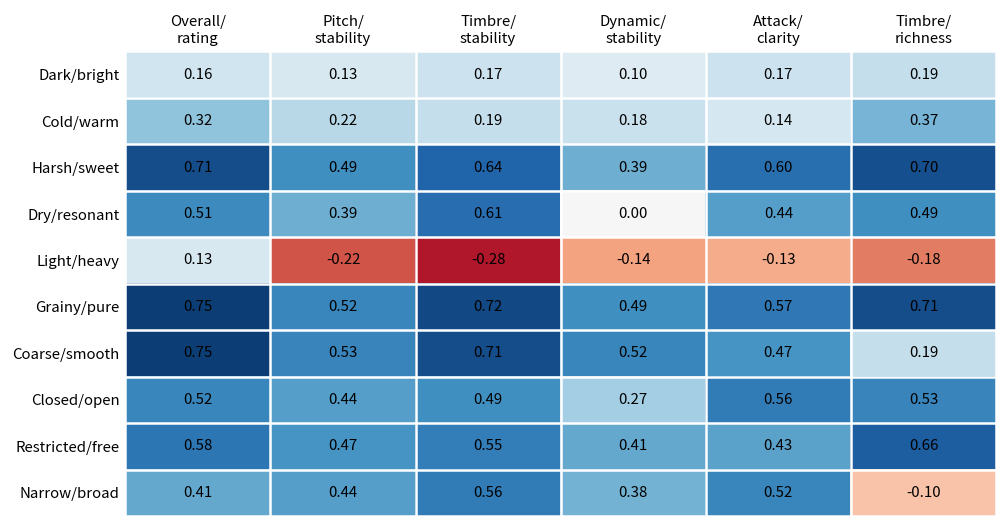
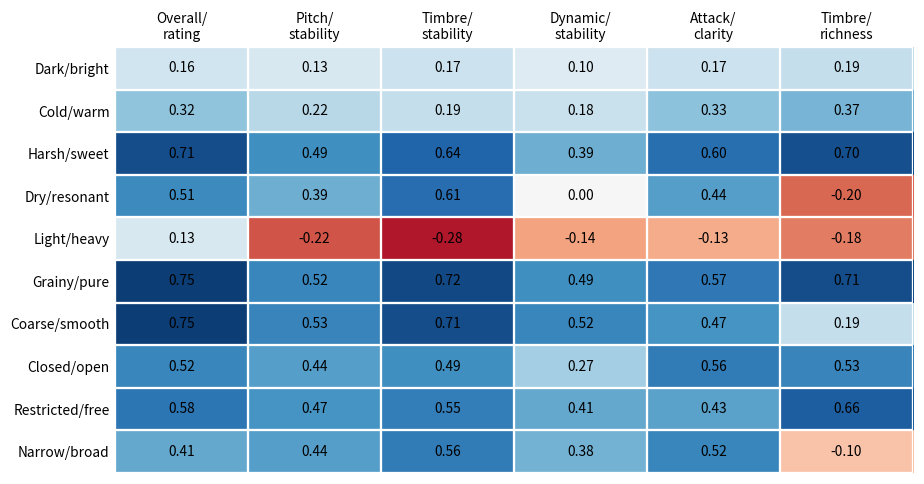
  {
    "Dark/bright": {
      "Overall/ rating": 0.16,
      "Pitch/ stability": 0.13,
      "Timbre/ stability": 0.17,
      "Dynamic/ stability": 0.10,
      "Attack/ clarity": 0.17,
      "Timbre/ richness": 0.19
    },
    "Cold/warm": {
      "Overall/ rating": 0.32,
      "Pitch/ stability": 0.22,
      "Timbre/ stability": 0.19,
      "Dynamic/ stability": 0.18,
-     "Attack/ clarity": 0.14,
+     "Attack/ clarity": 0.33,
      "Timbre/ richness": 0.37
    },
    "Harsh/sweet": {
      "Overall/ rating": 0.71,
      "Pitch/ stability": 0.49,
      "Timbre/ stability": 0.64,
      "Dynamic/ stability": 0.39,
      "Attack/ clarity": 0.60,
      "Timbre/ richness": 0.70
    },
    "Dry/resonant": {
      "Overall/ rating": 0.51,
      "Pitch/ stability": 0.39,
      "Timbre/ stability": 0.61,
      "Dynamic/ stability": 0.00,
      "Attack/ clarity": 0.44,
-     "Timbre/ richness": 0.49
+     "Timbre/ richness": -0.20
    },
    "Light/heavy": {
      "Overall/ rating": 0.13,
      "Pitch/ stability": -0.22,
      "Timbre/ stability": -0.28,
      "Dynamic/ stability": -0.14,
      "Attack/ clarity": -0.13,
      "Timbre/ richness": -0.18
    },
    "Grainy/pure": {
      "Overall/ rating": 0.75,
      "Pitch/ stability": 0.52,
      "Timbre/ stability": 0.72,
      "Dynamic/ stability": 0.49,
      "Attack/ clarity": 0.57,
      "Timbre/ richness": 0.71
    },
    "Coarse/smooth": {
      "Overall/ rating": 0.75,
      "Pitch/ stability": 0.53,
      "Timbre/ stability": 0.71,
      "Dynamic/ stability": 0.52,
      "Attack/ clarity": 0.47,
      "Timbre/ richness": 0.19
    },
    "Closed/open": {
      "Overall/ rating": 0.52,
      "Pitch/ stability": 0.44,
      "Timbre/ stability": 0.49,
      "Dynamic/ stability": 0.27,
      "Attack/ clarity": 0.56,
      "Timbre/ richness": 0.53
    },
    "Restricted/free": {
      "Overall/ rating": 0.58,
      "Pitch/ stability": 0.47,
      "Timbre/ stability": 0.55,
      "Dynamic/ stability": 0.41,
      "Attack/ clarity": 0.43,
      "Timbre/ richness": 0.66
    },
    "Narrow/broad": {
      "Overall/ rating": 0.41,
      "Pitch/ stability": 0.44,
      "Timbre/ stability": 0.56,
      "Dynamic/ stability": 0.38,
      "Attack/ clarity": 0.52,
      "Timbre/ richness": -0.10
    }
  }
